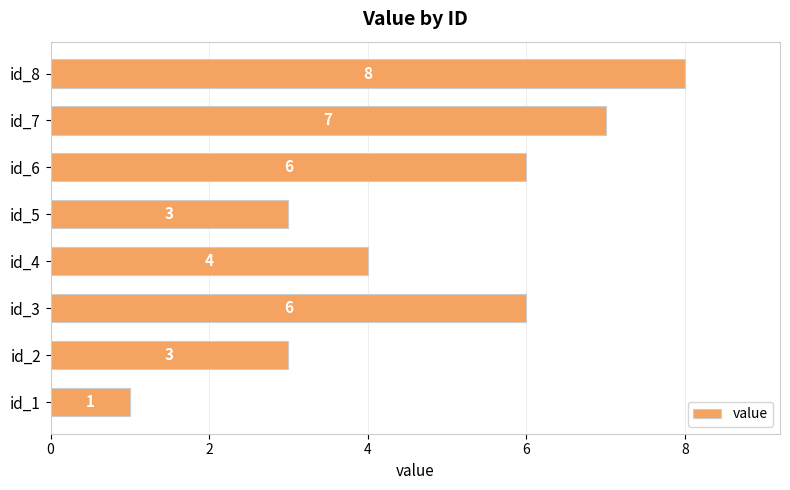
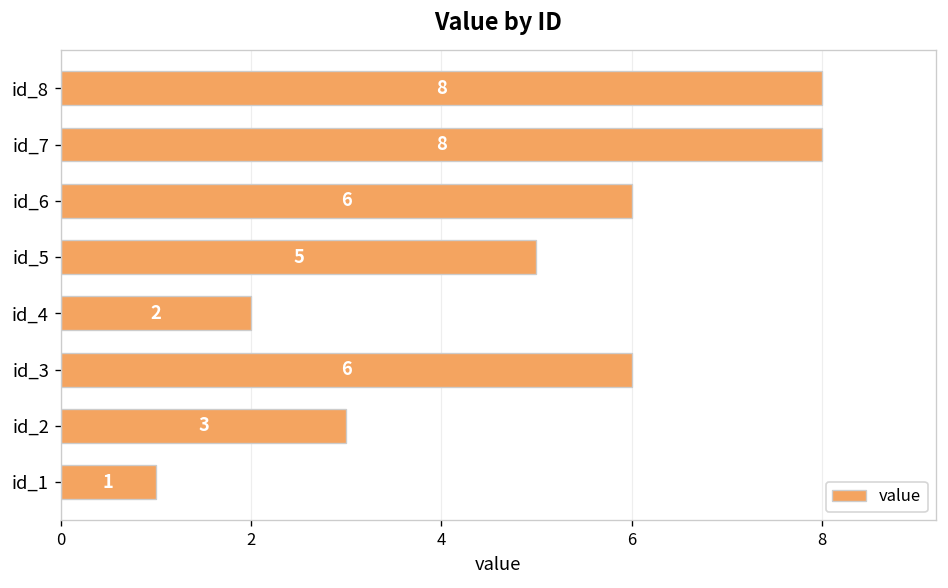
  {
    "id_8": 8,
-   "id_7": 7,
+   "id_7": 8,
    "id_6": 6,
-   "id_5": 3,
-   "id_4": 4,
+   "id_5": 5,
+   "id_4": 2,
    "id_3": 6,
    "id_2": 3,
    "id_1": 1
  }
